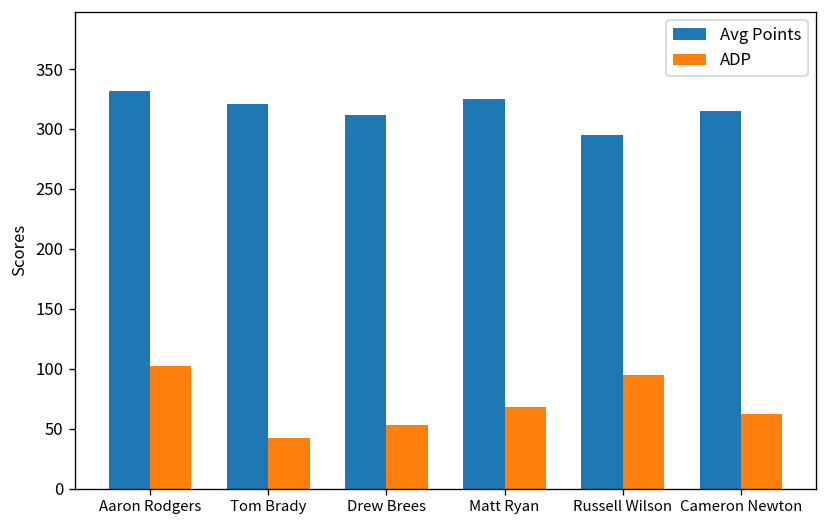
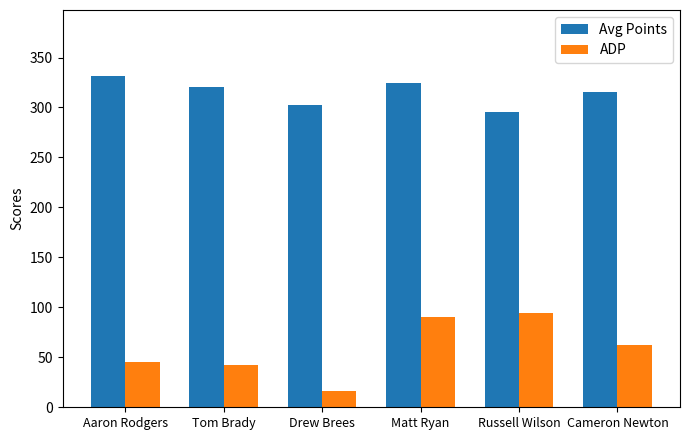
  {
    "Avg Points": {
      "Aaron Rodgers": 330,
      "Tom Brady": 320,
-     "Drew Brees": 310,
+     "Drew Brees": 300,
      "Matt Ryan": 320,
      "Russell Wilson": 300,
      "Cameron Newton": 320
    },
    "ADP": {
-     "Aaron Rodgers": 100,
+     "Aaron Rodgers": 50,
      "Tom Brady": 40,
-     "Drew Brees": 50,
-     "Matt Ryan": 70,
+     "Drew Brees": 20,
+     "Matt Ryan": 90,
      "Russell Wilson": 90,
      "Cameron Newton": 60
    }
  }
